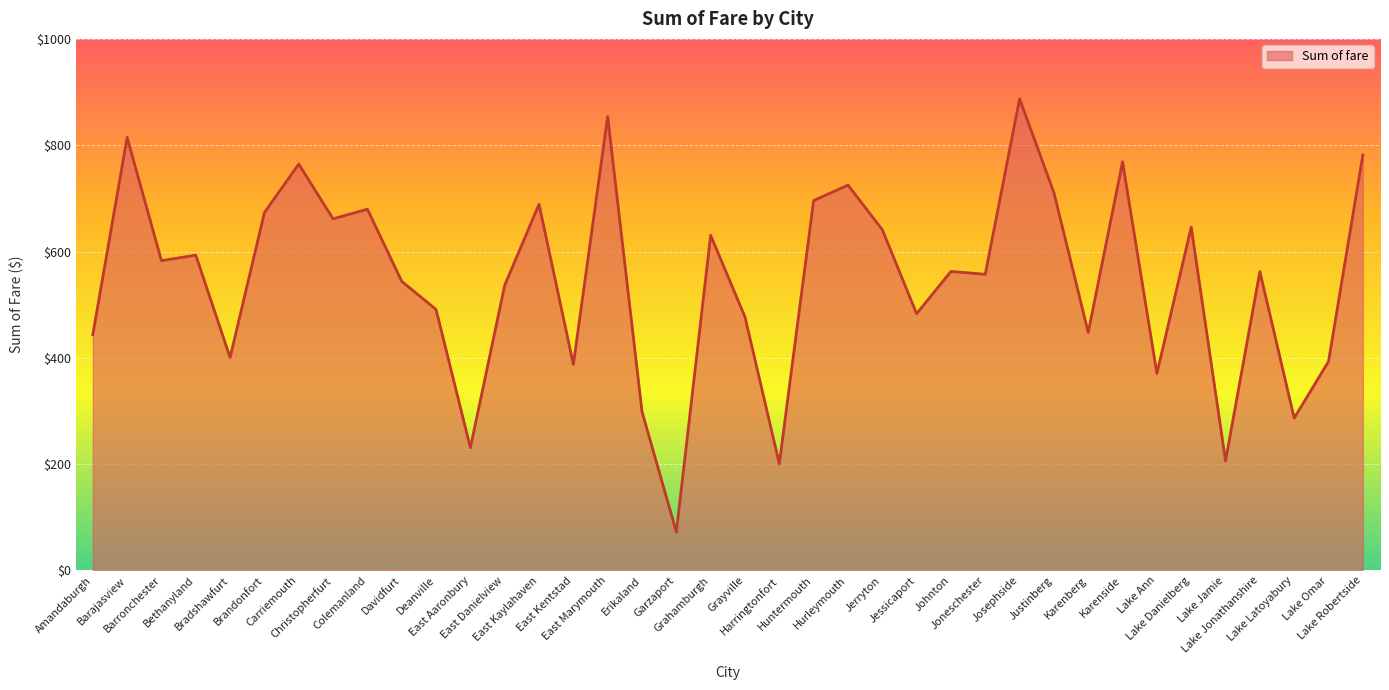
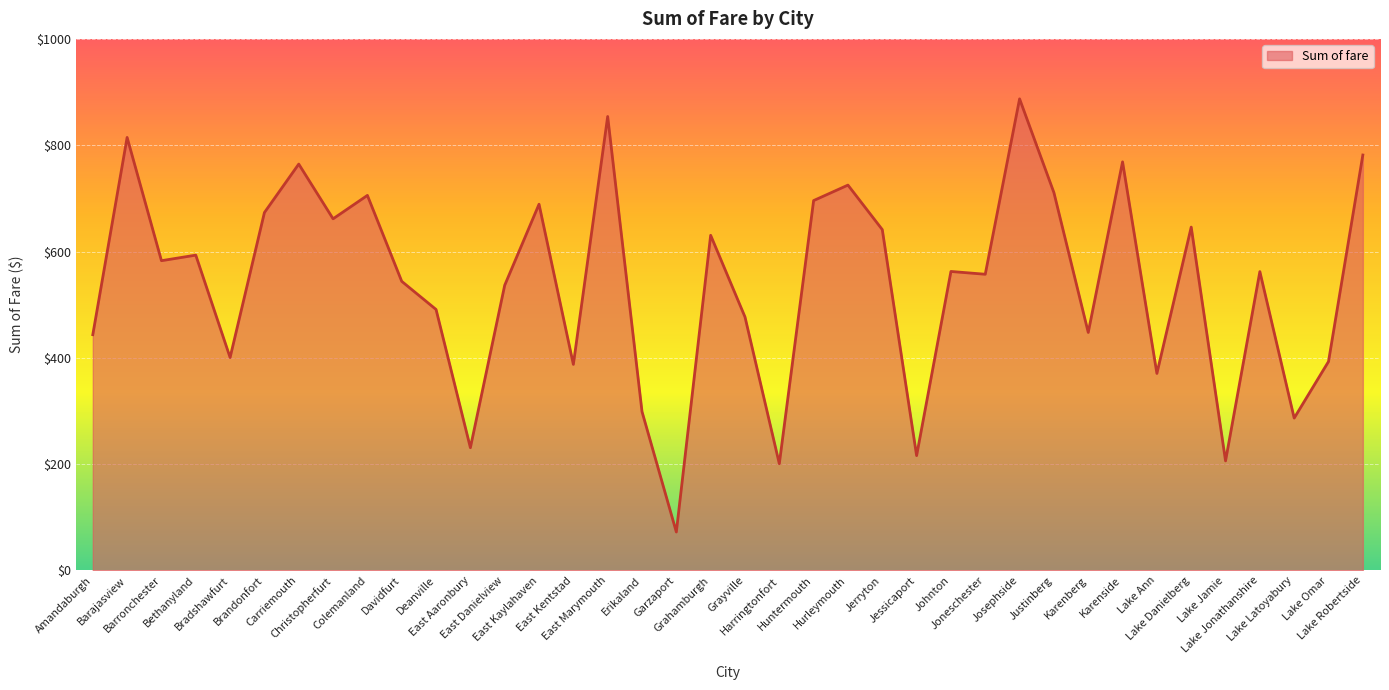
  {
    "Amandaburgh": "$440",
    "Barajasview": "$810",
    "Barronchester": "$580",
    "Bethanyland": "$590",
    "Bradshawfurt": "$400",
    "Brandonfort": "$670",
    "Carriemouth": "$760",
    "Christopherfurt": "$660",
-   "Colemanland": "$680",
+   "Colemanland": "$710",
    "Davidfurt": "$540",
    "Deanville": "$490",
    "East Aaronbury": "$230",
    "East Danielview": "$540",
    "East Kaylahaven": "$690",
    "East Kentstad": "$390",
    "East Marymouth": "$850",
    "Erikaland": "$300",
    "Garzaport": "$70",
    "Grahamburgh": "$630",
    "Grayville": "$480",
    "Harringtonfort": "$200",
    "Huntermouth": "$700",
    "Hurleymouth": "$720",
    "Jerryton": "$640",
-   "Jessicaport": "$480",
+   "Jessicaport": "$220",
    "Johnton": "$560",
    "Joneschester": "$560",
    "Josephside": "$890",
    "Justinberg": "$710",
    "Karenberg": "$450",
    "Karenside": "$770",
    "Lake Ann": "$370",
    "Lake Danielberg": "$650",
    "Lake Jamie": "$210",
    "Lake Jonathanshire": "$560",
    "Lake Latoyabury": "$290",
    "Lake Omar": "$390",
    "Lake Robertside": "$780"
  }
